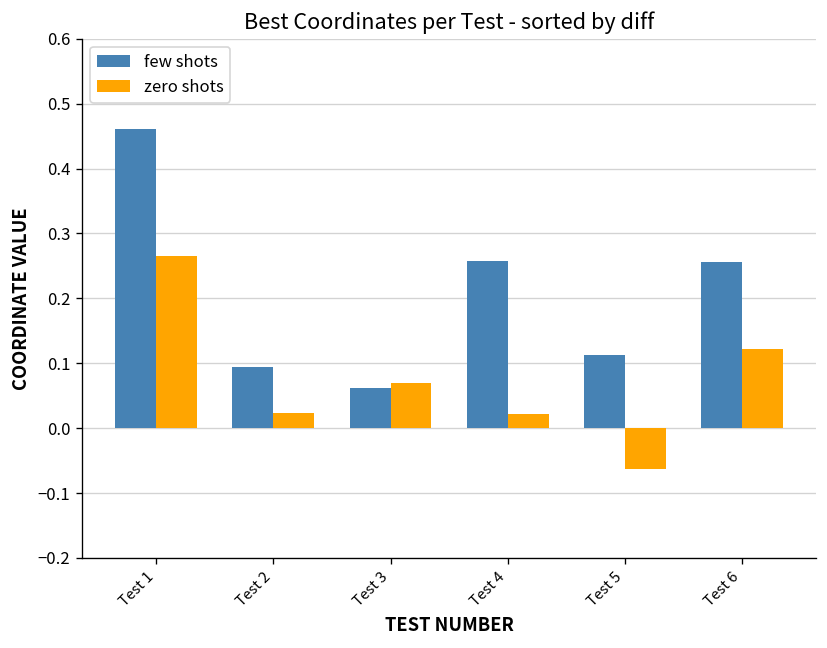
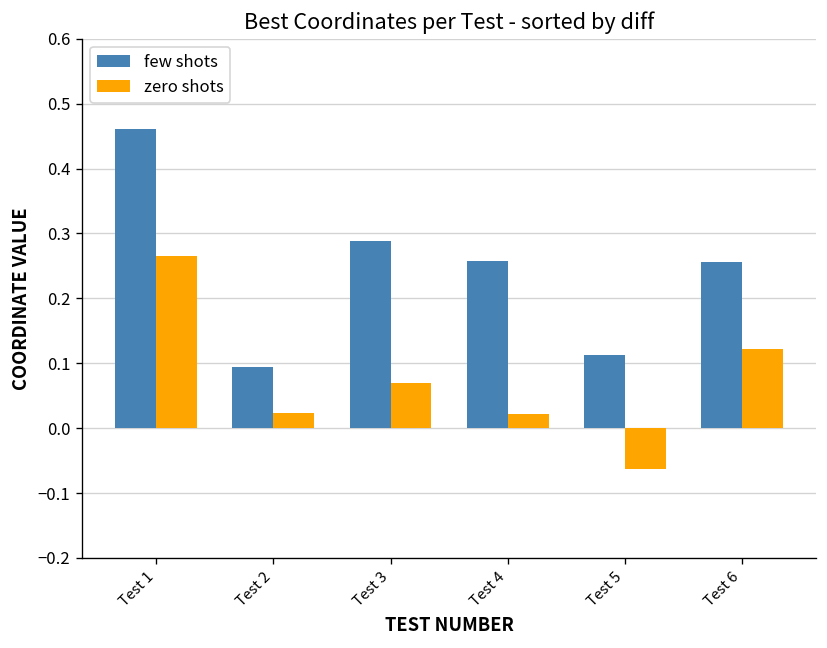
  {
    "few shots": {
      "Test 1": 0.46,
      "Test 2": 0.09,
-     "Test 3": 0.06,
+     "Test 3": 0.29,
      "Test 4": 0.26,
      "Test 5": 0.11,
      "Test 6": 0.26
    },
    "zero shots": {
      "Test 1": 0.27,
      "Test 2": 0.02,
      "Test 3": 0.07,
      "Test 4": 0.02,
      "Test 5": -0.06,
      "Test 6": 0.12
    }
  }
